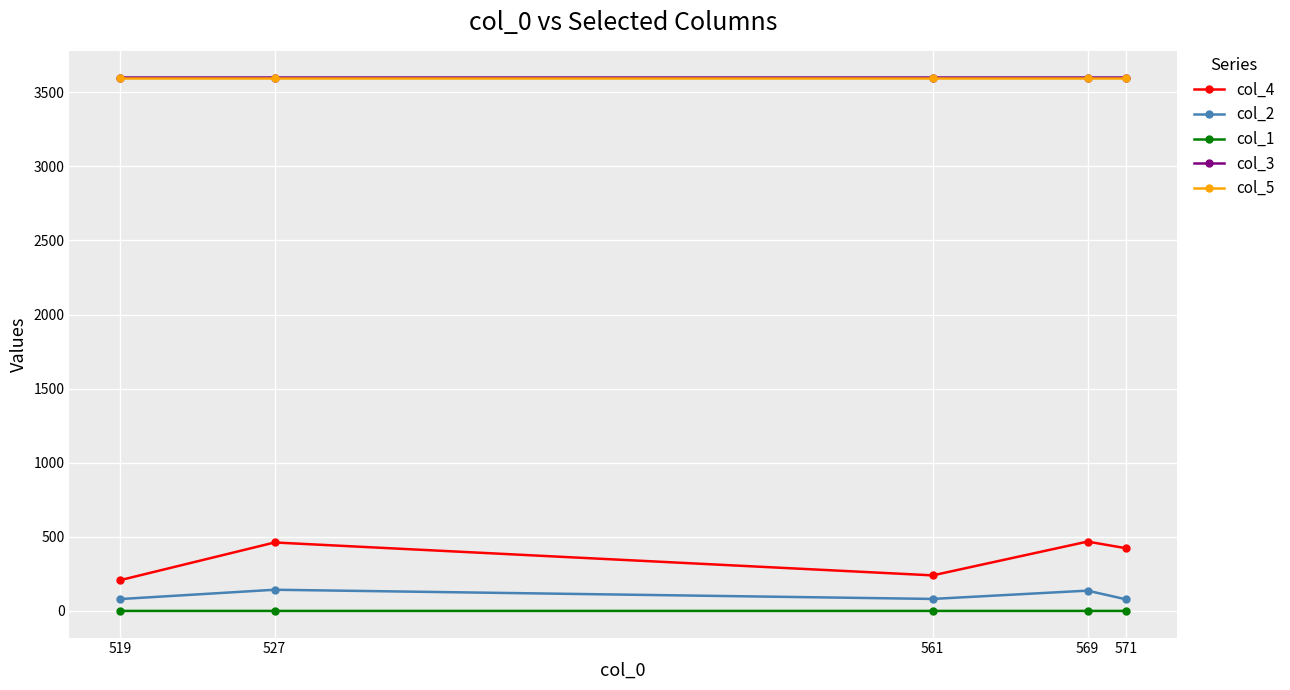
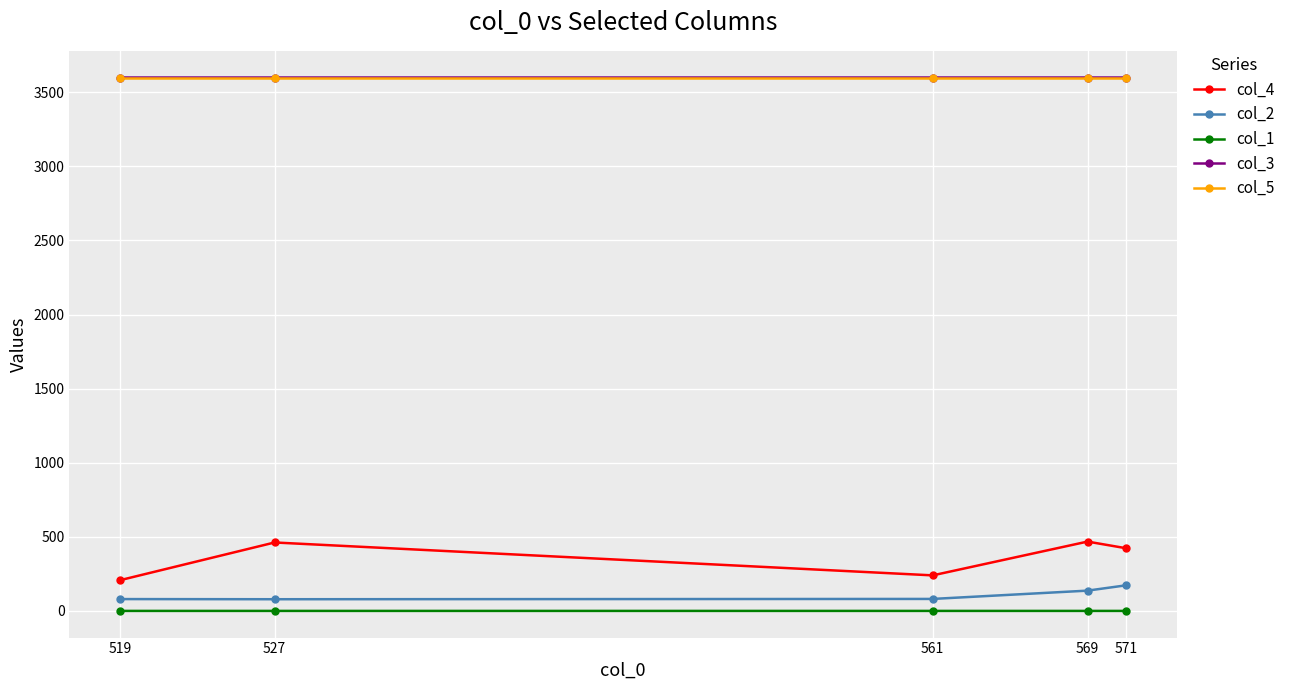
  {
    "col_4": {
      "519": 210,
      "527": 460,
      "561": 240,
      "569": 470,
      "571": 420
    },
    "col_2": {
      "519": 80,
-     "527": 140,
+     "527": 80,
      "561": 80,
      "569": 140,
-     "571": 80
+     "571": 170
    },
    "col_1": {
      "519": 0,
      "527": 0,
      "561": 0,
      "569": 0,
      "571": 0
    },
    "col_5": {
      "519": 3600,
      "527": 3600,
      "561": 3600,
      "569": 3600,
      "571": 3600
    }
  }
